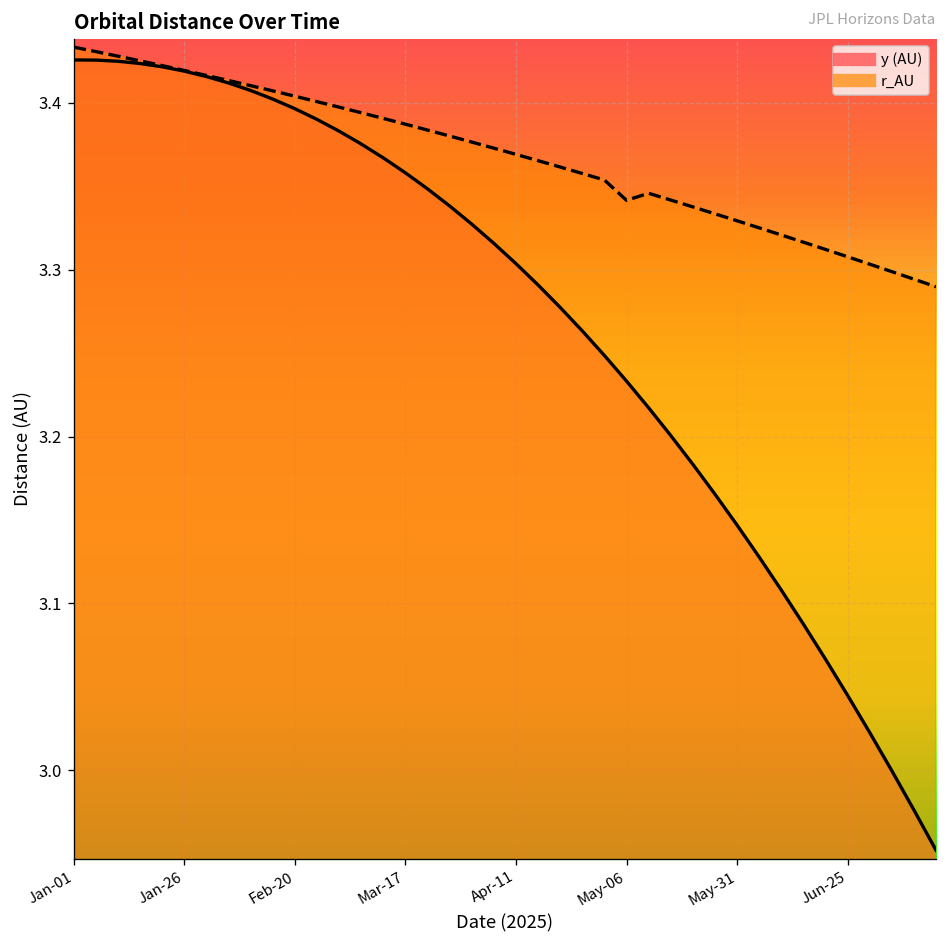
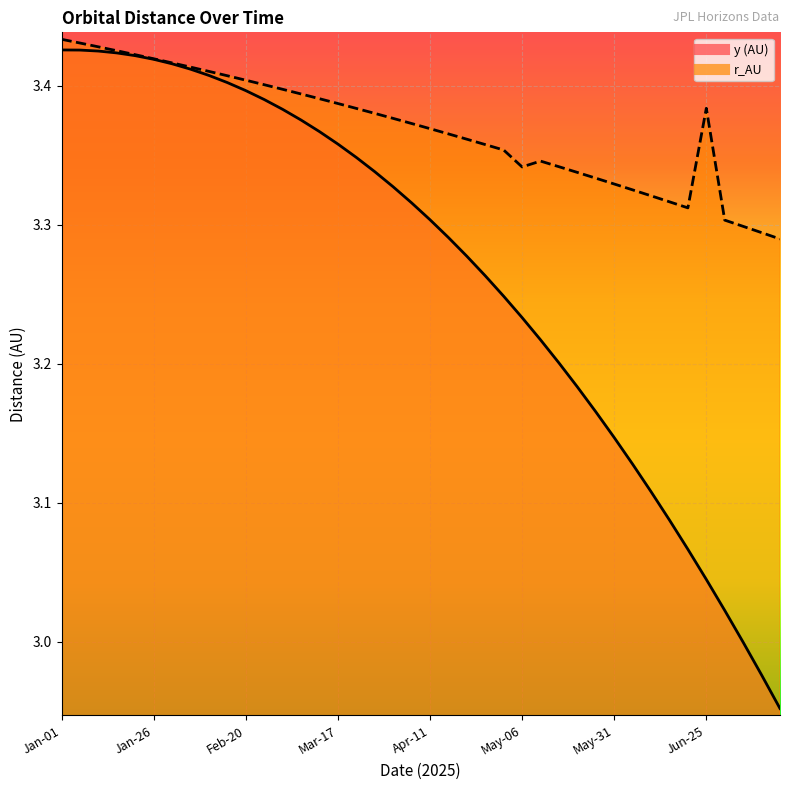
  {
    "r_AU": {
      "Jan-01": 3.433,
      "Feb-20": 3.404,
      "Mar-17": 3.387,
      "Apr-11": 3.369,
      "May-06": 3.342,
      "May-31": 3.329,
-     "Jun-25": 3.308
+     "Jun-25": 3.384
    }
  }
